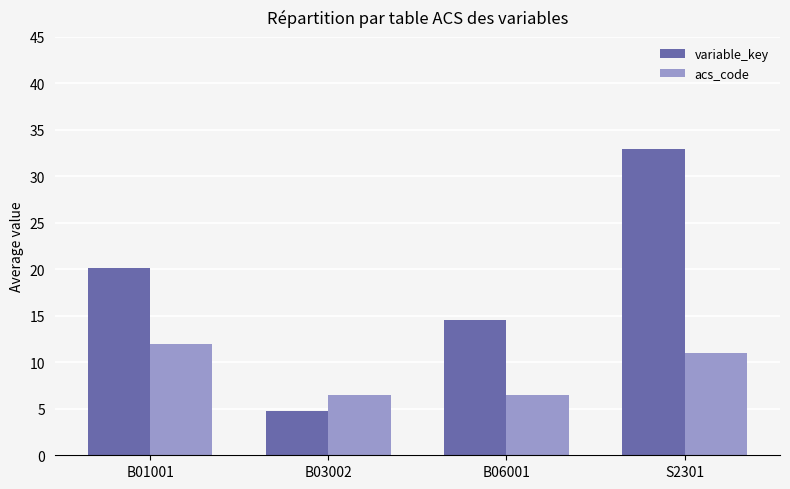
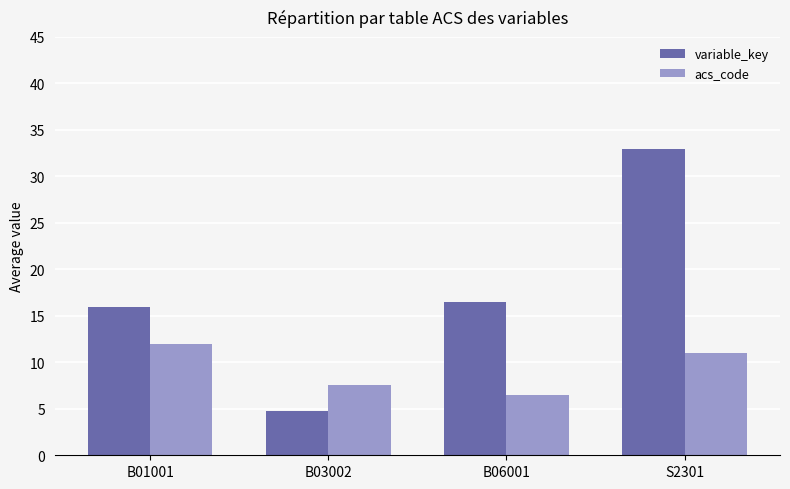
  {
    "variable_key": {
-     "B01001": 20,
+     "B01001": 16,
      "B03002": 5,
-     "B06001": 15,
+     "B06001": 17,
      "S2301": 33
    },
    "acs_code": {
      "B01001": 12,
-     "B03002": 7,
+     "B03002": 8,
      "B06001": 7,
      "S2301": 11
    }
  }
